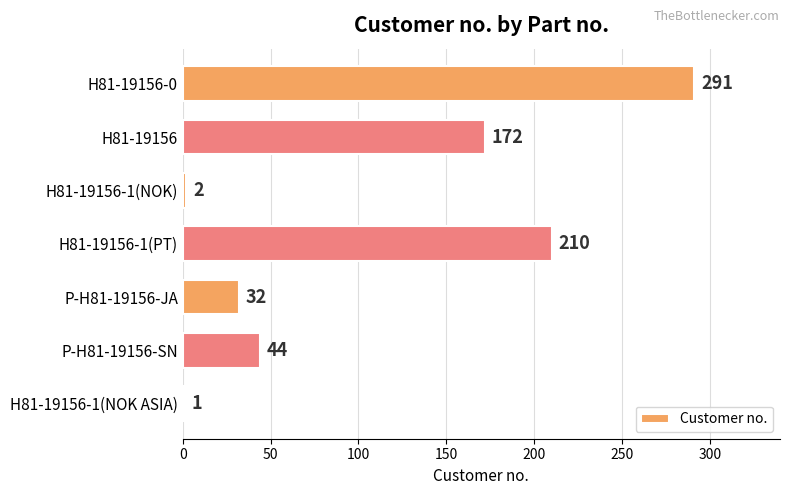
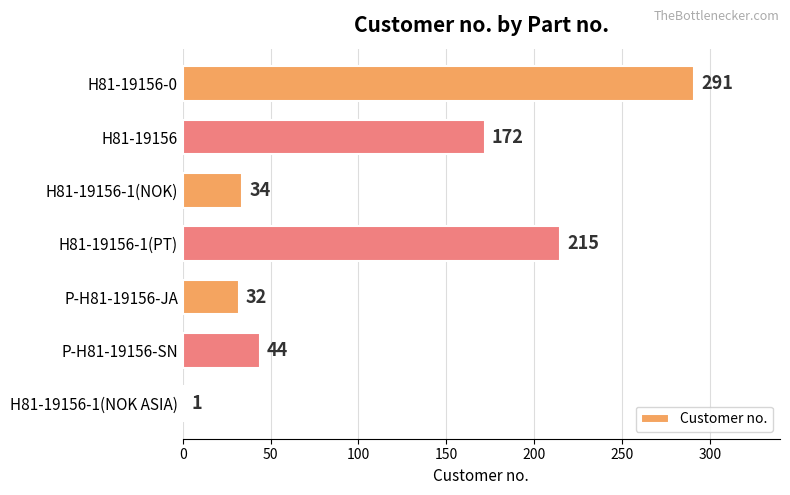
  {
    "H81-19156-0": 291,
    "H81-19156": 172,
-   "H81-19156-1(NOK)": 2,
-   "H81-19156-1(PT)": 210,
+   "H81-19156-1(NOK)": 34,
+   "H81-19156-1(PT)": 215,
    "P-H81-19156-JA": 32,
    "P-H81-19156-SN": 44,
    "H81-19156-1(NOK ASIA)": 1
  }
